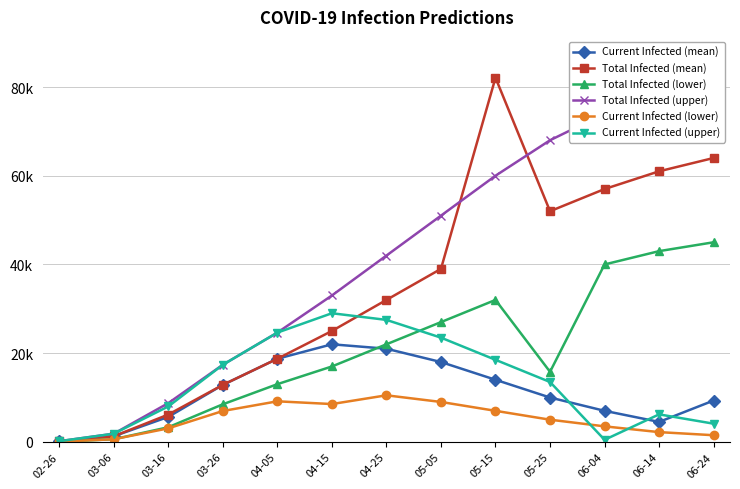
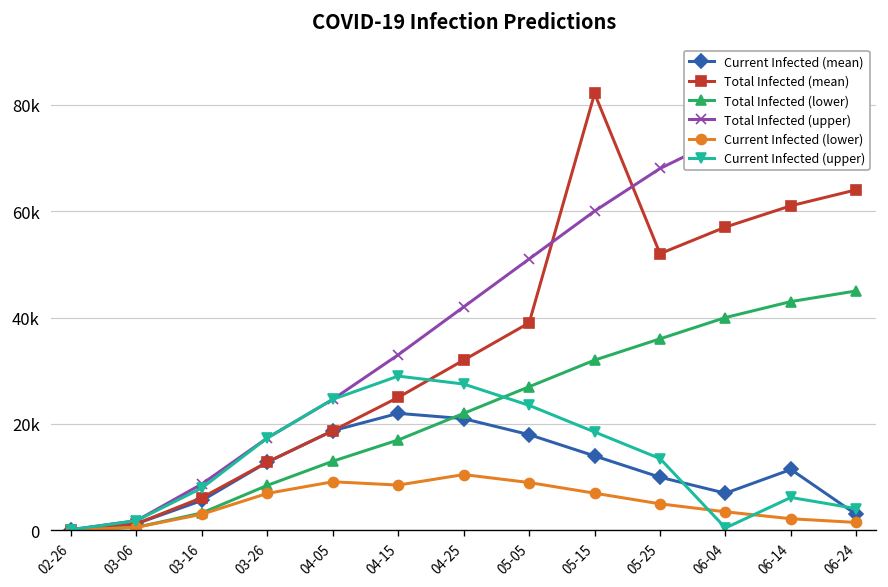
  {
    "Current Infected (mean)": {
      "04-15": 22000,
      "04-25": 21000,
      "05-05": 18000,
      "05-15": 14000,
      "05-25": 10000,
      "06-04": 7000,
-     "06-14": 5000,
-     "06-24": 9000
+     "06-14": 11000,
+     "06-24": 3000
    },
    "Total Infected (mean)": {
      "04-15": 25000,
      "04-25": 32000,
      "05-05": 39000,
      "05-15": 82000,
      "05-25": 52000,
      "06-04": 57000,
      "06-14": 61000,
      "06-24": 64000
    },
    "Total Infected (lower)": {
      "03-26": 8000,
      "04-05": 13000,
      "04-15": 17000,
      "04-25": 22000,
      "05-05": 27000,
      "05-15": 32000,
-     "05-25": 16000,
+     "05-25": 36000,
      "06-04": 40000,
      "06-14": 43000,
      "06-24": 45000
    },
    "Total Infected (upper)": {
      "03-16": 9000,
      "04-15": 33000,
      "04-25": 42000,
      "05-05": 51000,
      "05-15": 60000,
      "05-25": 68000
    },
    "Current Infected (lower)": {
      "03-26": 7000,
      "04-05": 9000,
      "04-15": 9000,
      "04-25": 11000,
      "05-05": 9000,
      "05-15": 7000,
      "05-25": 5000,
      "06-04": 4000,
      "06-14": 2000,
      "06-24": 2000
    },
    "Current Infected (upper)": {
      "03-16": 8000,
      "04-15": 29000,
      "04-25": 28000,
      "05-05": 24000,
      "05-15": 19000,
      "05-25": 14000,
      "06-04": 0,
      "06-14": 6000,
      "06-24": 4000
    }
  }
